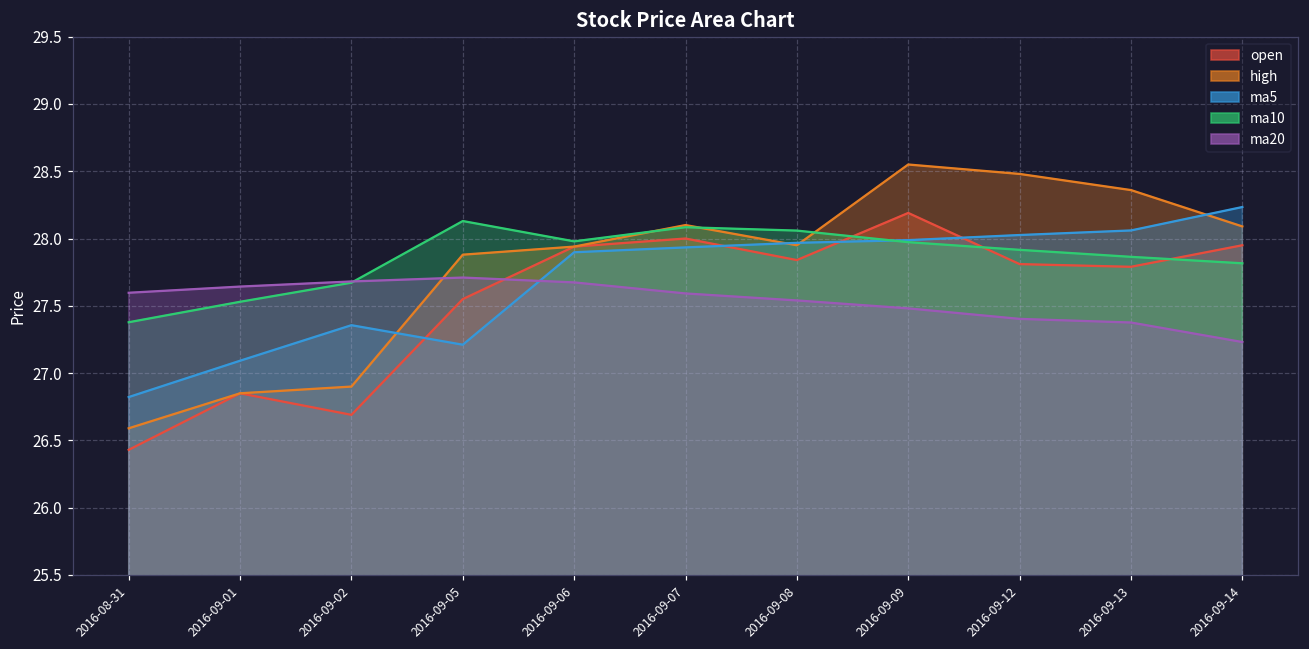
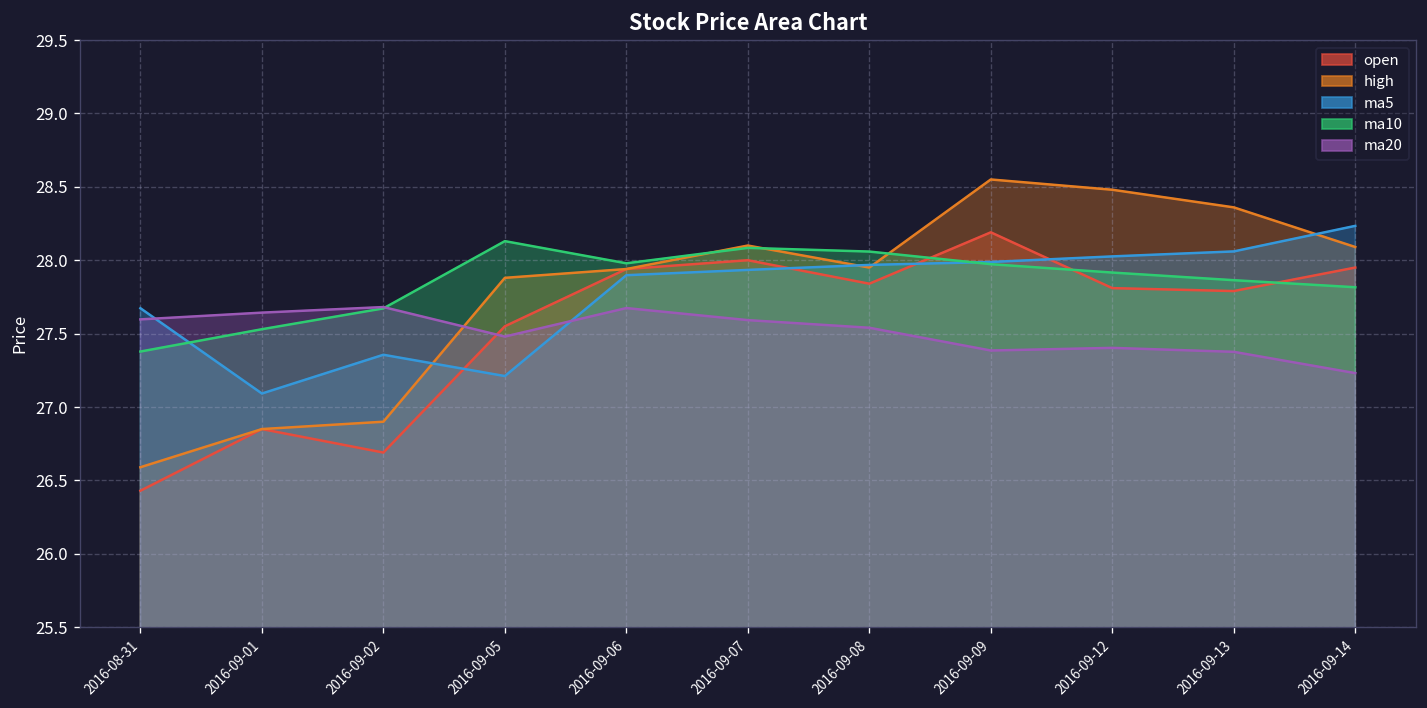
  {
    "ma5": {
-     "2016-08-31": 26.82,
+     "2016-08-31": 27.67,
      "2016-09-01": 27.09,
      "2016-09-02": 27.36,
      "2016-09-05": 27.21,
      "2016-09-06": 27.90,
      "2016-09-07": 27.93,
      "2016-09-12": 28.03,
      "2016-09-13": 28.06,
      "2016-09-14": 28.23
    },
    "ma10": {
      "2016-08-31": 27.38,
      "2016-09-01": 27.53,
      "2016-09-05": 28.13,
      "2016-09-06": 27.98,
      "2016-09-08": 28.06,
      "2016-09-12": 27.92,
      "2016-09-13": 27.86,
      "2016-09-14": 27.82
    },
    "ma20": {
      "2016-08-31": 27.60,
      "2016-09-01": 27.64,
-     "2016-09-05": 27.71,
+     "2016-09-05": 27.48,
      "2016-09-06": 27.67,
      "2016-09-07": 27.59,
      "2016-09-08": 27.54,
-     "2016-09-09": 27.48,
+     "2016-09-09": 27.39,
      "2016-09-12": 27.40,
      "2016-09-13": 27.38,
      "2016-09-14": 27.23
    }
  }
